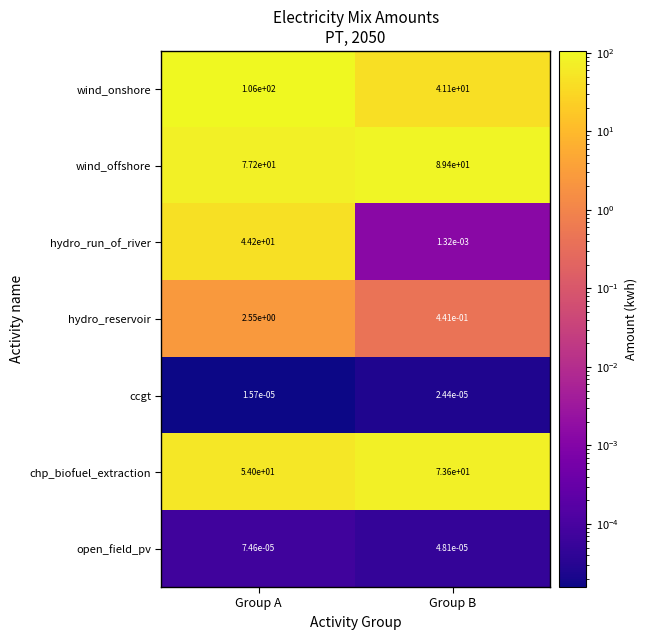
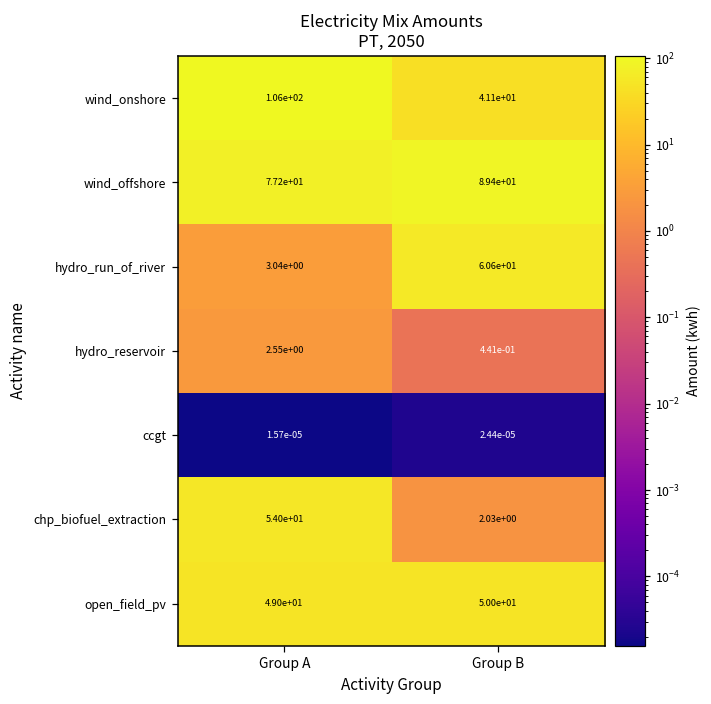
  {
    "wind_onshore": {
      "Group A": "1.06e+02",
      "Group B": "4.11e+01"
    },
    "wind_offshore": {
      "Group A": "7.72e+01",
      "Group B": "8.94e+01"
    },
    "hydro_run_of_river": {
-     "Group A": "4.42e+01",
-     "Group B": "1.32e-03"
+     "Group A": "3.04e+00",
+     "Group B": "6.06e+01"
    },
    "hydro_reservoir": {
      "Group A": "2.55e+00",
      "Group B": "4.41e-01"
    },
    "ccgt": {
      "Group A": "1.57e-05",
      "Group B": "2.44e-05"
    },
    "chp_biofuel_extraction": {
      "Group A": "5.40e+01",
-     "Group B": "7.36e+01"
+     "Group B": "2.03e+00"
    },
    "open_field_pv": {
-     "Group A": "7.46e-05",
-     "Group B": "4.81e-05"
+     "Group A": "4.90e+01",
+     "Group B": "5.00e+01"
    }
  }
